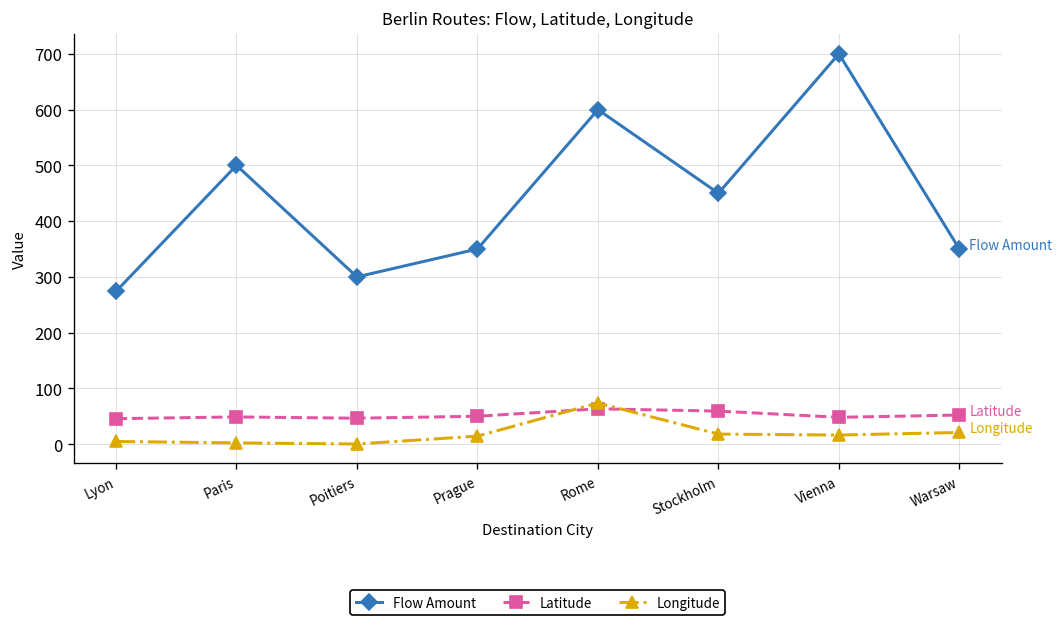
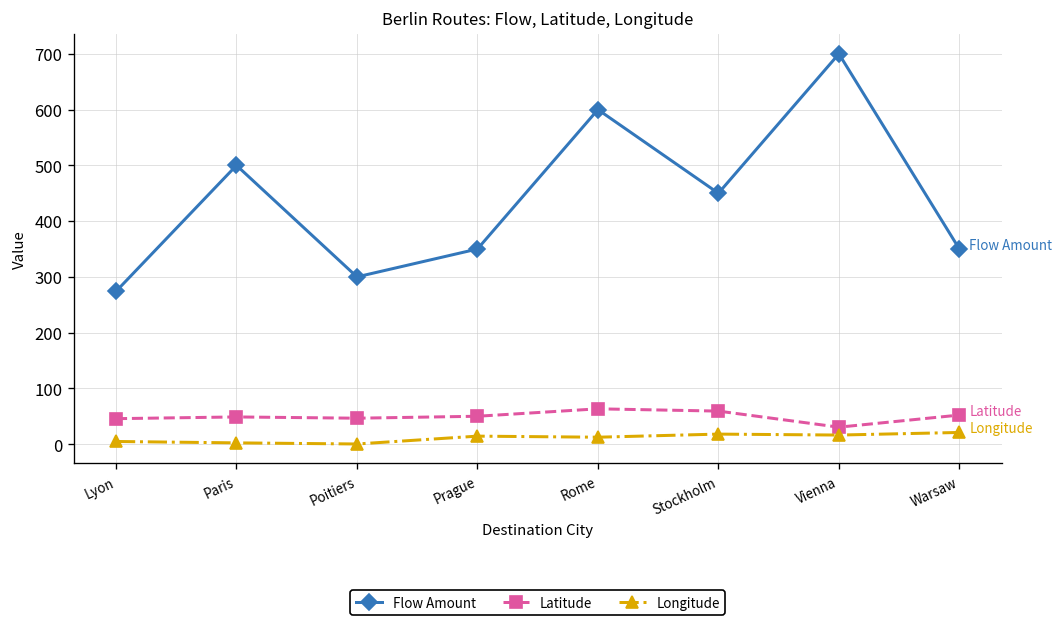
  {
    "Flow Amount": {
      "Lyon": 270,
      "Paris": 500,
      "Poitiers": 300,
      "Prague": 350,
      "Rome": 600,
      "Stockholm": 450,
      "Vienna": 700,
      "Warsaw": 350
    },
    "Latitude": {
      "Lyon": 50,
      "Paris": 50,
      "Poitiers": 50,
      "Prague": 50,
      "Rome": 60,
      "Stockholm": 60,
-     "Vienna": 50,
+     "Vienna": 30,
      "Warsaw": 50
    },
    "Longitude": {
      "Lyon": 0,
      "Paris": 0,
      "Poitiers": 0,
      "Prague": 10,
-     "Rome": 70,
+     "Rome": 10,
      "Stockholm": 20,
      "Vienna": 20,
      "Warsaw": 20
    }
  }
